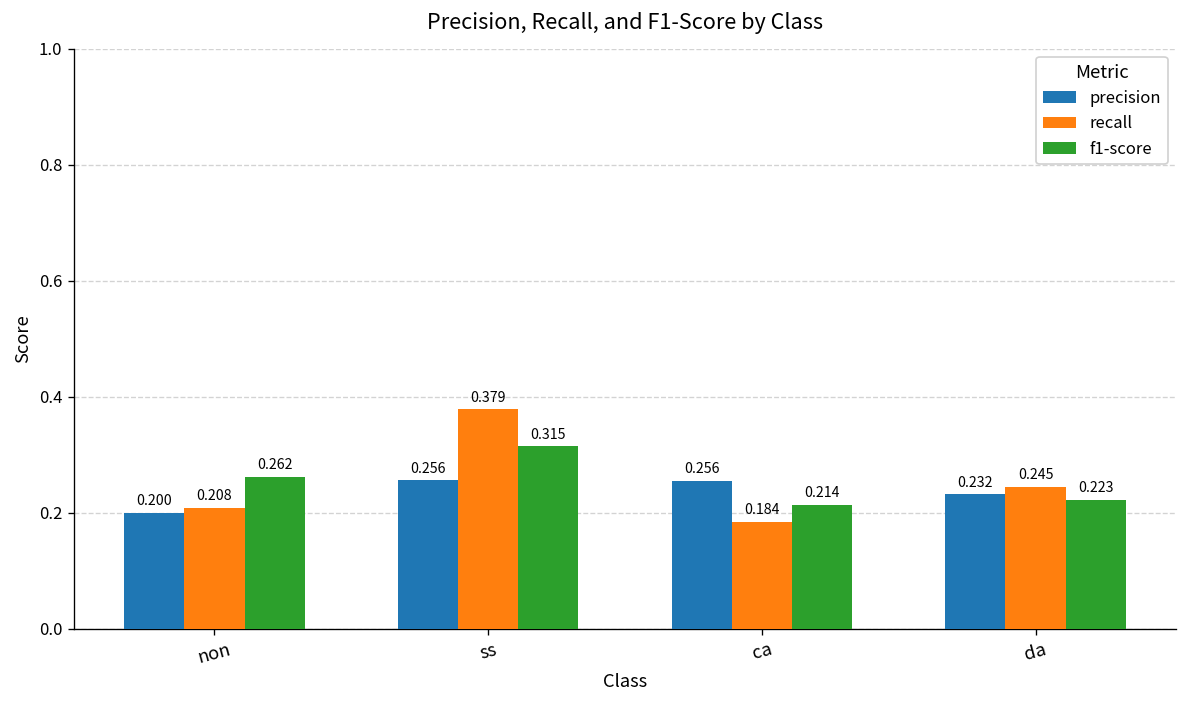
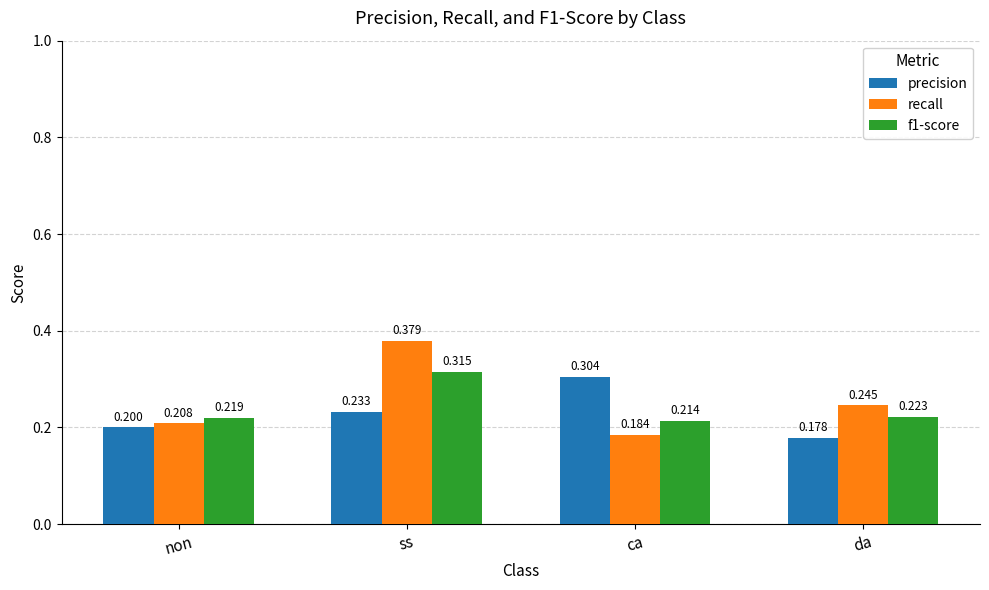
  {
    "precision": {
      "non": 0.200,
-     "ss": 0.256,
-     "ca": 0.256,
-     "da": 0.232
+     "ss": 0.233,
+     "ca": 0.304,
+     "da": 0.178
    },
    "recall": {
      "non": 0.208,
      "ss": 0.379,
      "ca": 0.184,
      "da": 0.245
    },
    "f1-score": {
-     "non": 0.262,
+     "non": 0.219,
      "ss": 0.315,
      "ca": 0.214,
      "da": 0.223
    }
  }
